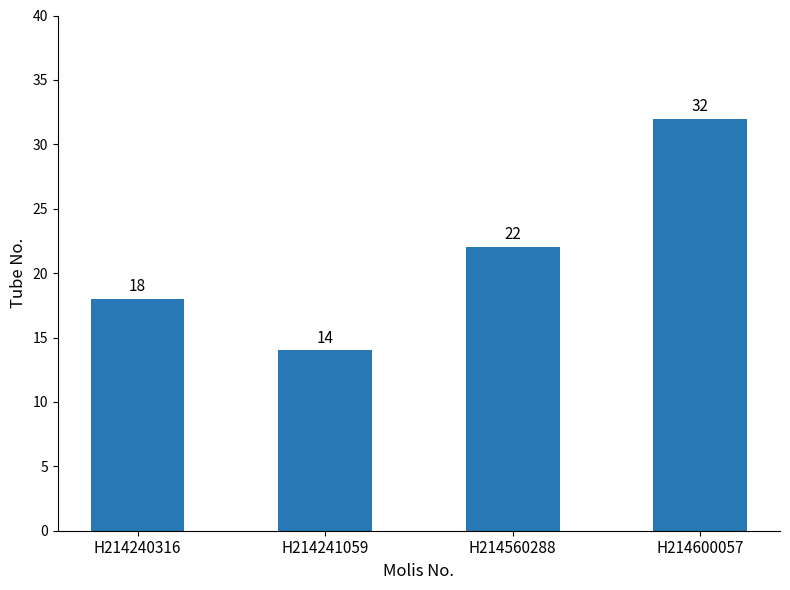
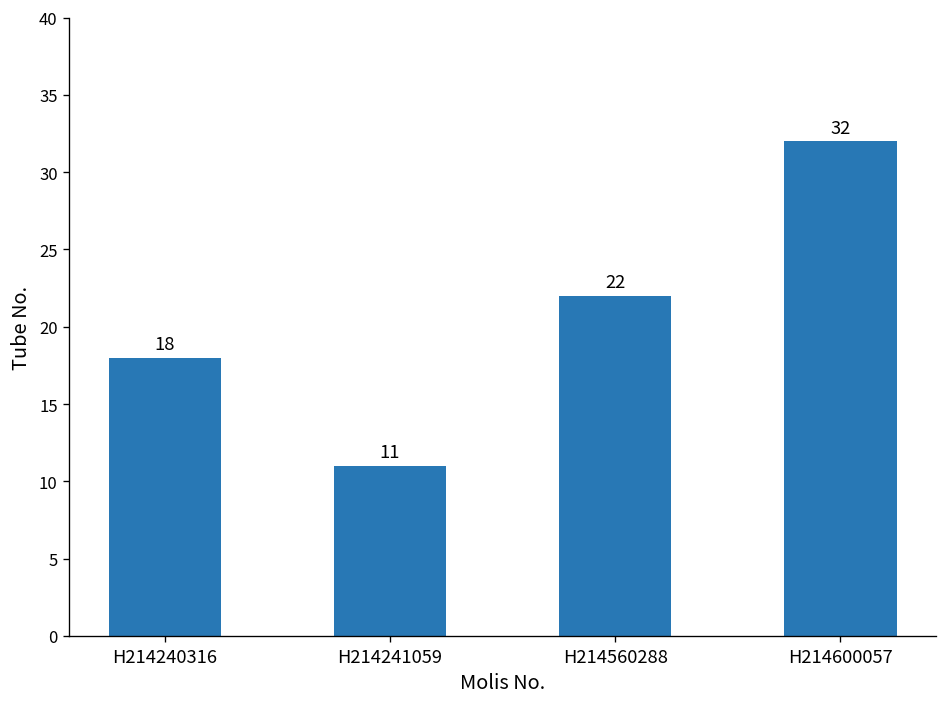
  {
    "H214240316": 18,
-   "H214241059": 14,
+   "H214241059": 11,
    "H214560288": 22,
    "H214600057": 32
  }
